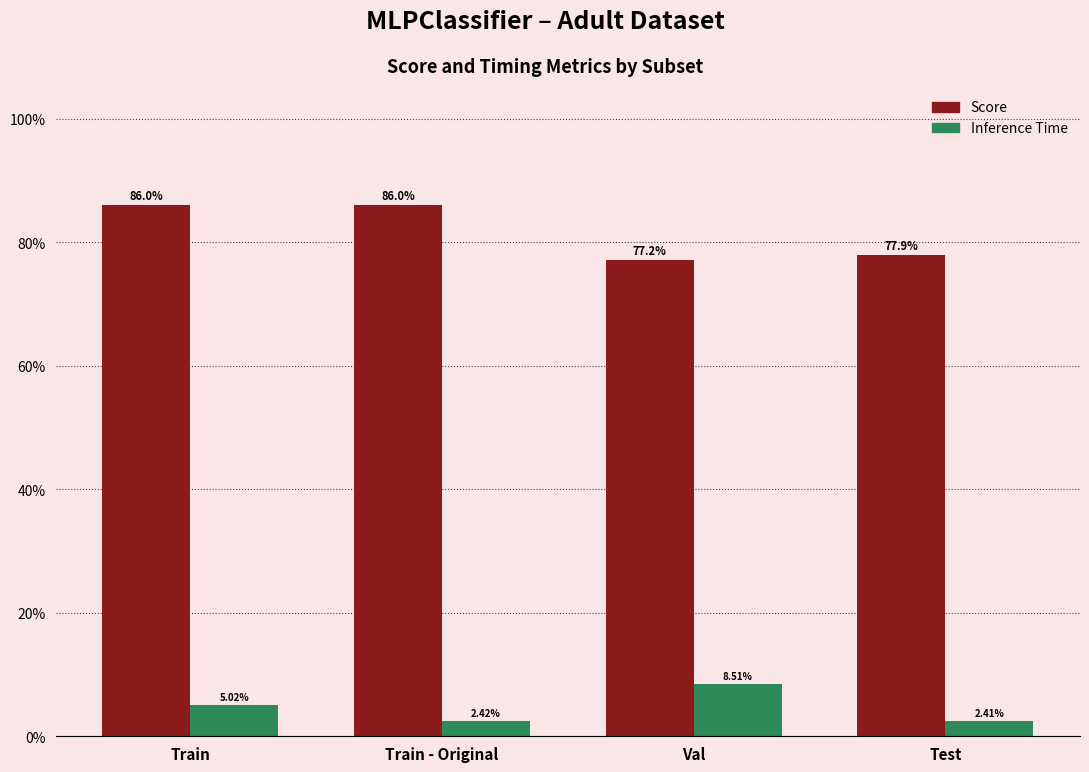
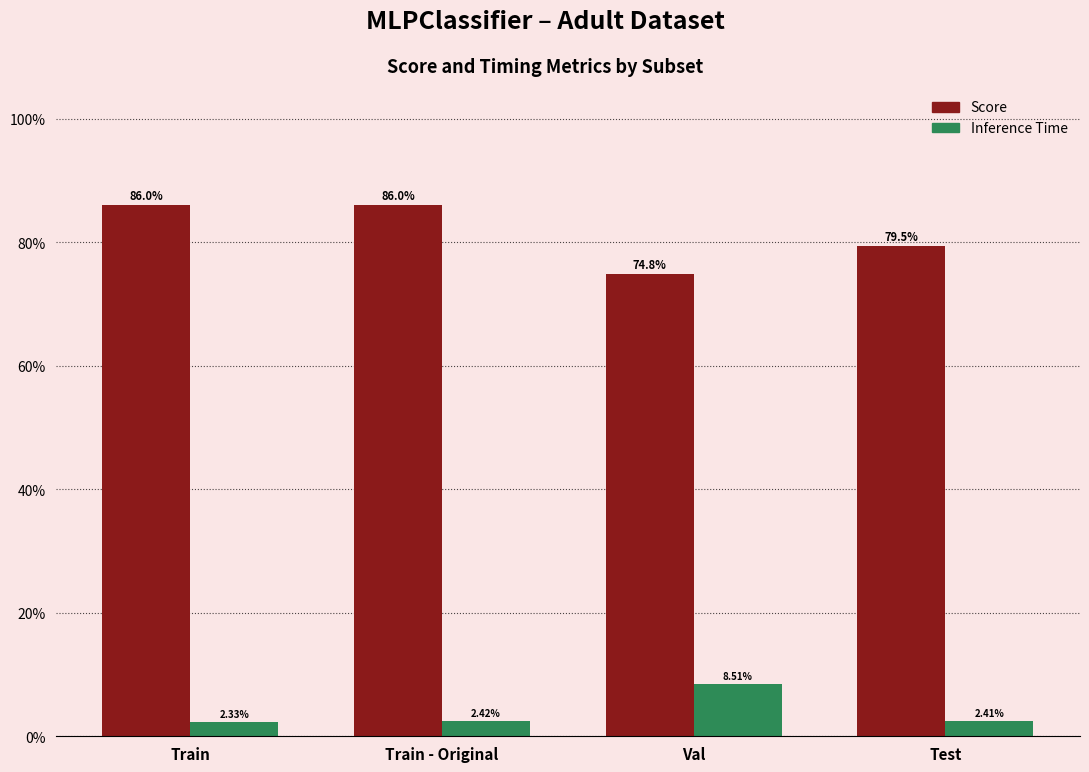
  {
    "Score": {
      "Train": "86.0%",
      "Train - Original": "86.0%",
-     "Val": "77.2%",
-     "Test": "77.9%"
+     "Val": "74.8%",
+     "Test": "79.5%"
    },
    "Inference Time": {
-     "Train": "5.02%",
+     "Train": "2.33%",
      "Train - Original": "2.42%",
      "Val": "8.51%",
      "Test": "2.41%"
    }
  }
